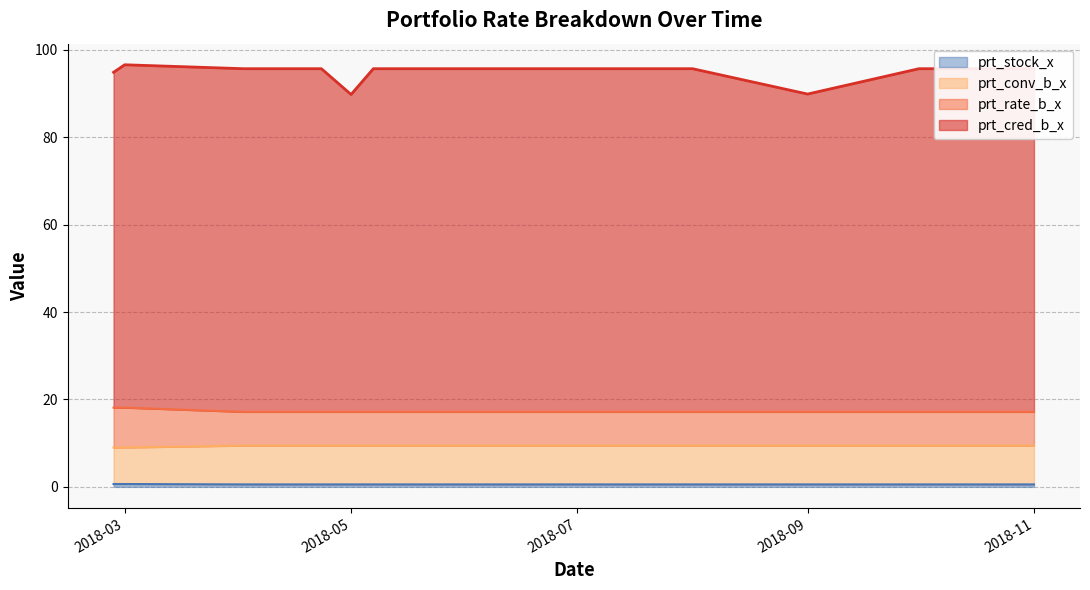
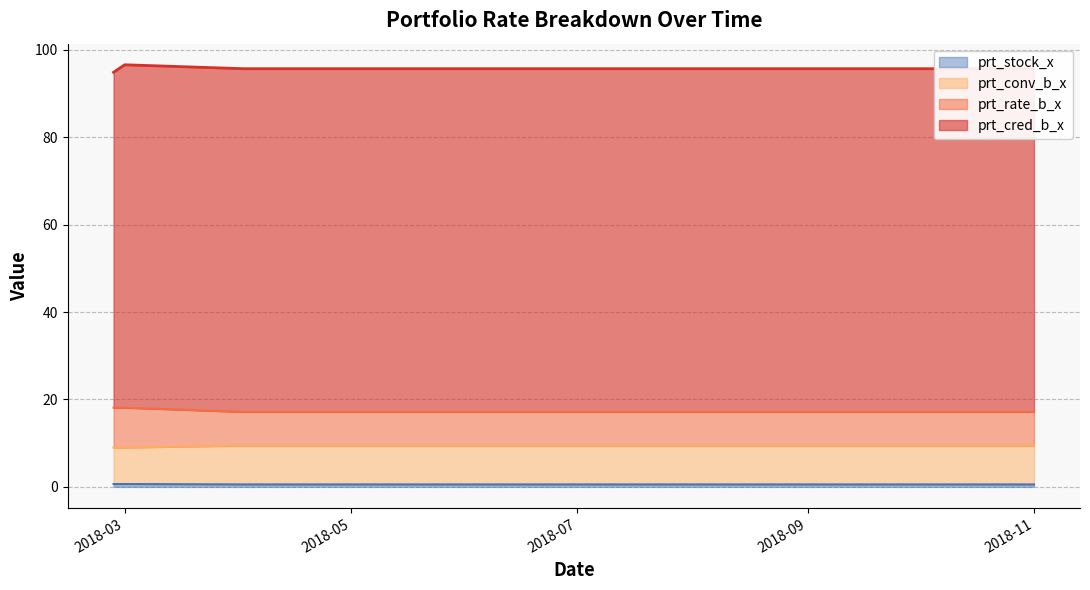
  {
    "prt_stock_x": {
      "2018-03": 1,
      "2018-05": 1,
      "2018-09": 1,
      "2018-11": 1
    },
    "prt_conv_b_x": {
      "2018-03": 8,
      "2018-05": 9,
      "2018-09": 9,
      "2018-11": 9
    },
    "prt_rate_b_x": {
      "2018-03": 9,
      "2018-05": 8,
      "2018-09": 8,
      "2018-11": 8
    },
    "prt_cred_b_x": {
      "2018-03": 78,
-     "2018-05": 73,
-     "2018-09": 73
+     "2018-05": 79,
+     "2018-09": 79
    }
  }
